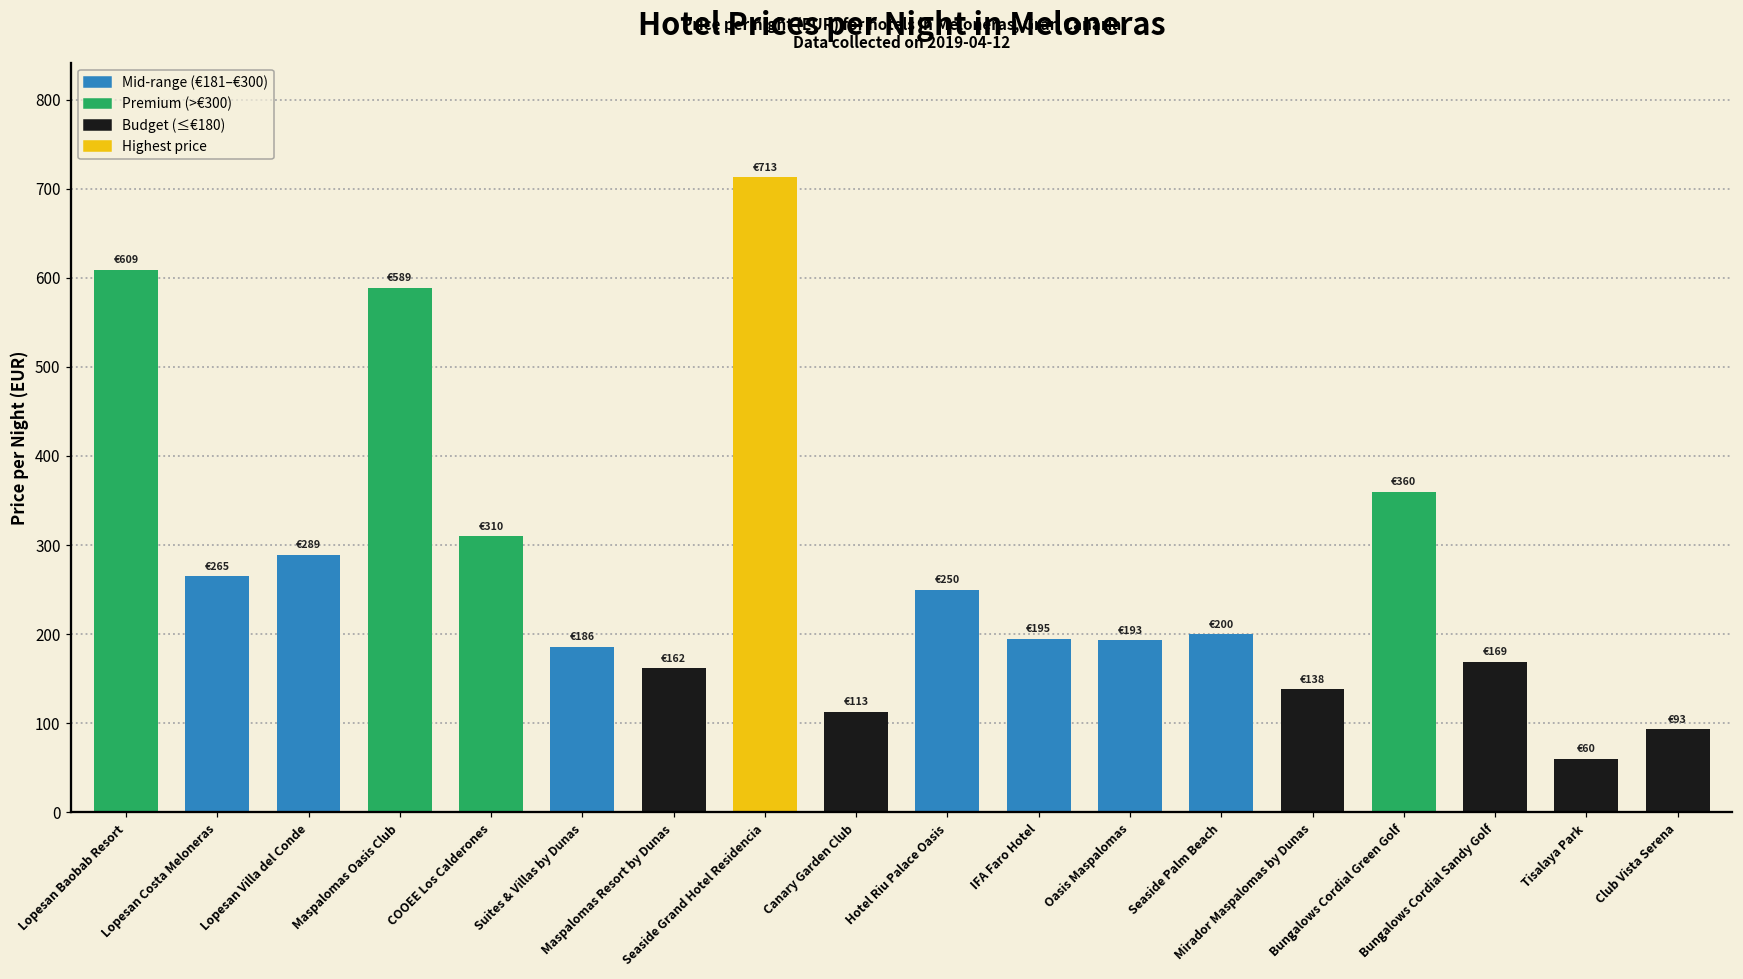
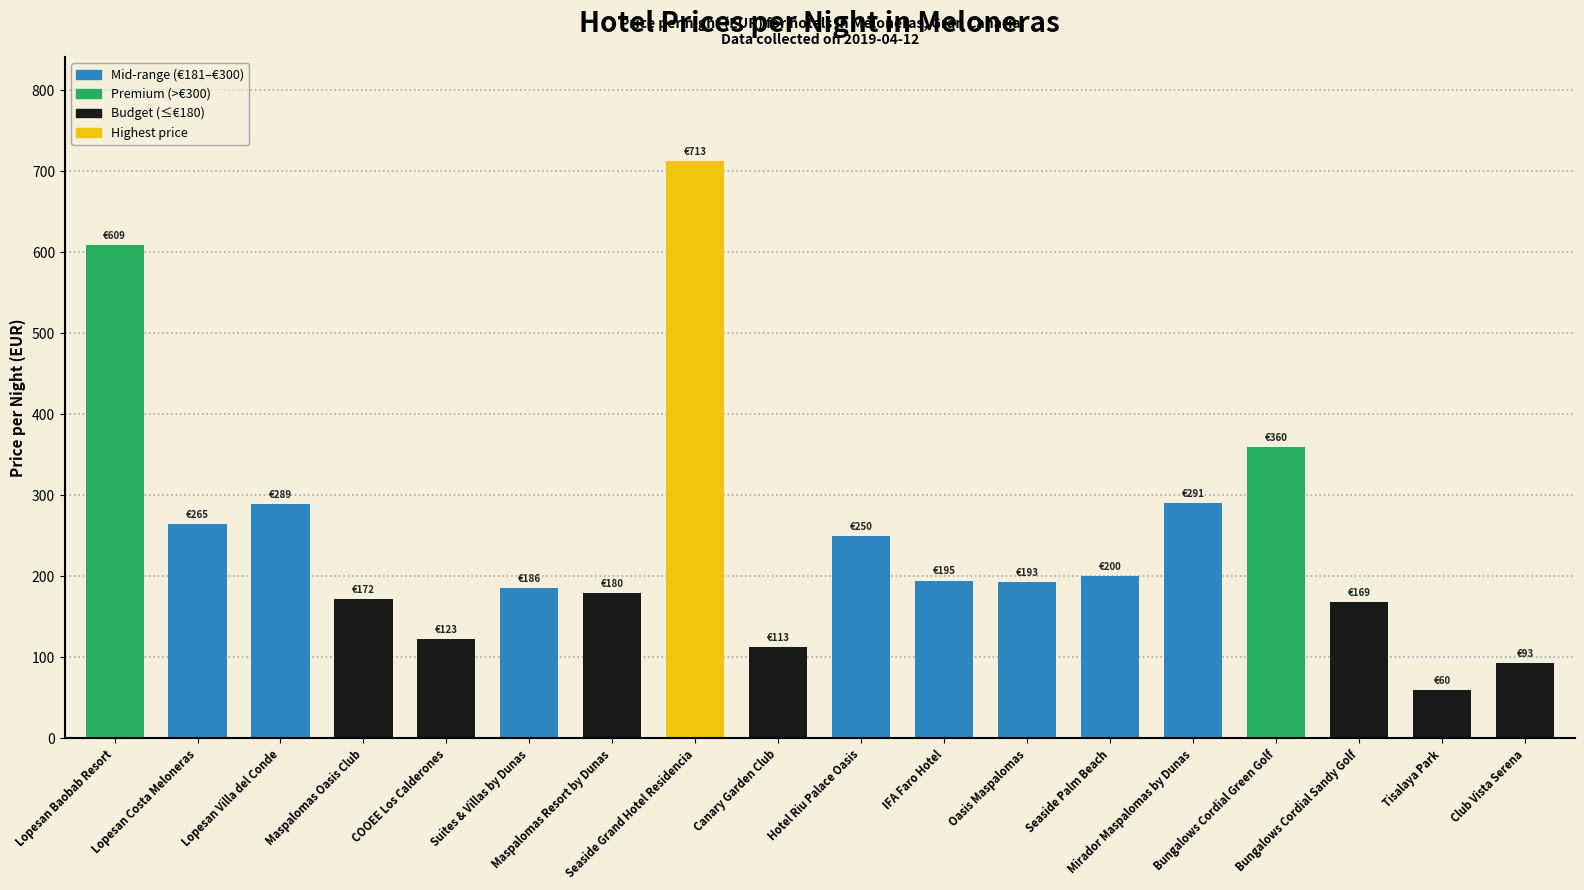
  {
    "Lopesan Baobab Resort": "€609",
    "Lopesan Costa Meloneras": "€265",
    "Lopesan Villa del Conde": "€289",
-   "Maspalomas Oasis Club": "€589",
-   "COOEE Los Calderones": "€310",
+   "Maspalomas Oasis Club": "€172",
+   "COOEE Los Calderones": "€123",
    "Suites & Villas by Dunas": "€186",
-   "Maspalomas Resort by Dunas": "€162",
+   "Maspalomas Resort by Dunas": "€180",
    "Seaside Grand Hotel Residencia": "€713",
    "Canary Garden Club": "€113",
    "Hotel Riu Palace Oasis": "€250",
    "IFA Faro Hotel": "€195",
    "Oasis Maspalomas": "€193",
    "Seaside Palm Beach": "€200",
-   "Mirador Maspalomas by Dunas": "€138",
+   "Mirador Maspalomas by Dunas": "€291",
    "Bungalows Cordial Green Golf": "€360",
    "Bungalows Cordial Sandy Golf": "€169",
    "Tisalaya Park": "€60",
    "Club Vista Serena": "€93"
  }
